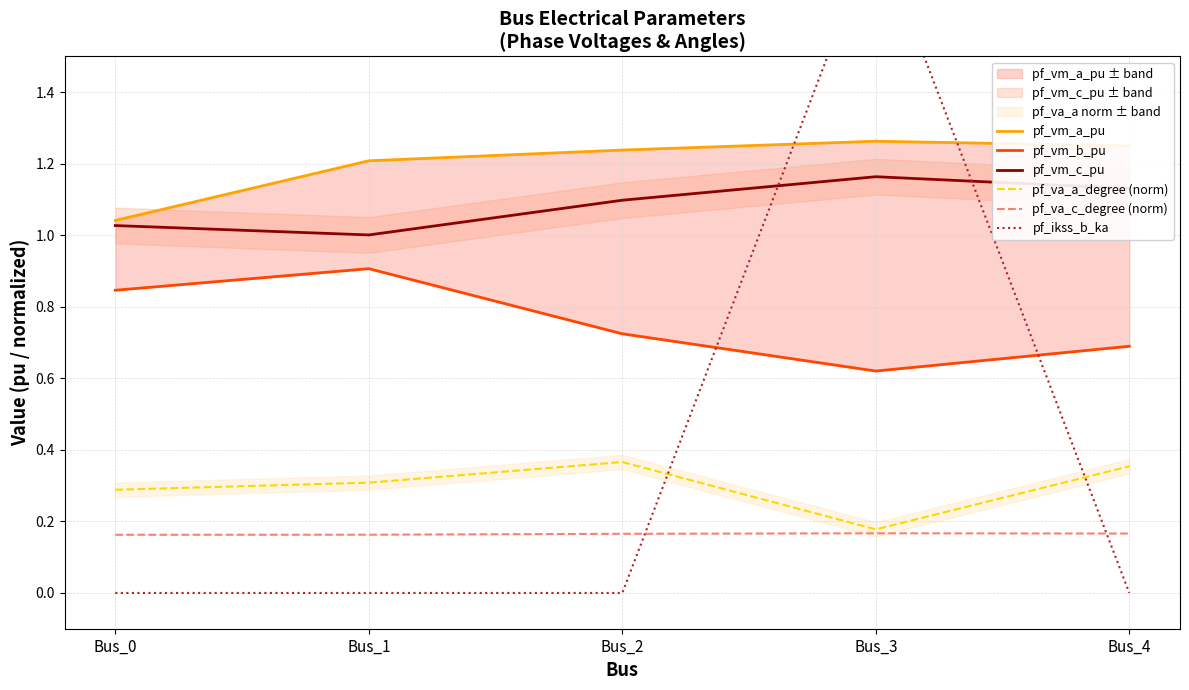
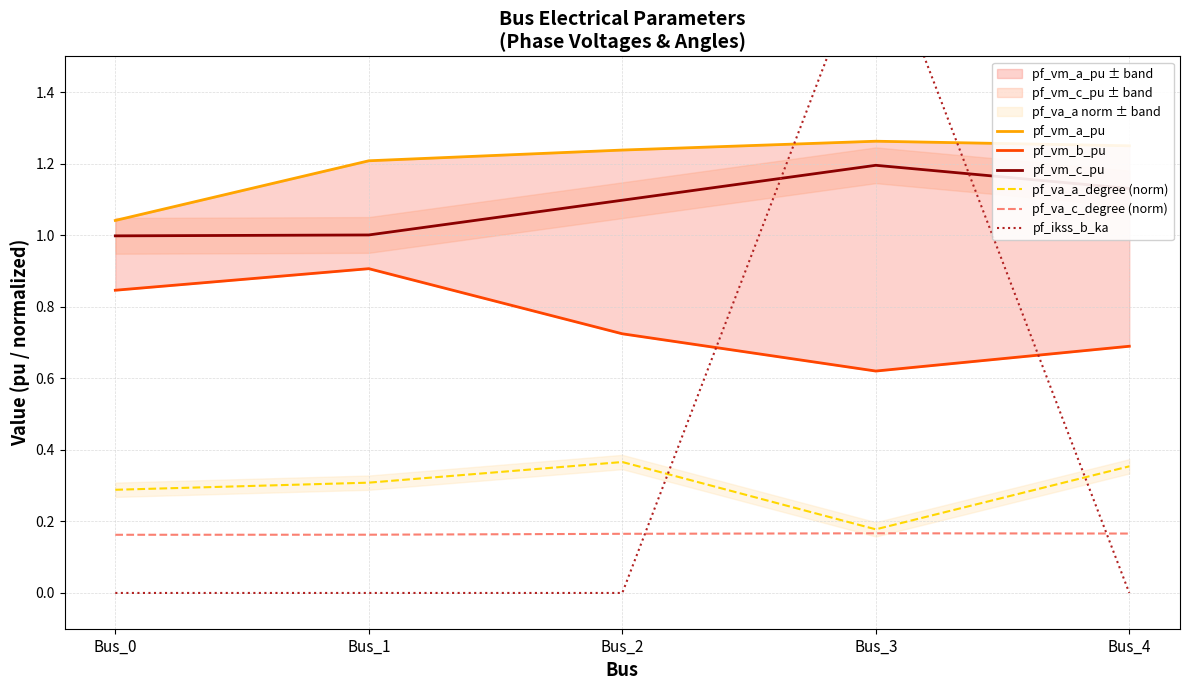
  {
    "pf_vm_b_pu": {
      "Bus_0": 0.85,
      "Bus_1": 0.91,
      "Bus_2": 0.72,
      "Bus_3": 0.62,
      "Bus_4": 0.69
    },
    "pf_vm_c_pu": {
-     "Bus_0": 1.03,
+     "Bus_0": 1.00,
      "Bus_1": 1.00,
      "Bus_2": 1.10,
-     "Bus_3": 1.16
+     "Bus_3": 1.20
    },
    "pf_va_a_degree (norm)": {
      "Bus_0": 0.29,
      "Bus_1": 0.31,
      "Bus_2": 0.37,
      "Bus_3": 0.18,
      "Bus_4": 0.35
    },
    "pf_ikss_b_ka": {
      "Bus_0": 0.00,
      "Bus_1": 0.00,
      "Bus_2": 0.00,
      "Bus_4": 0.00
    }
  }
